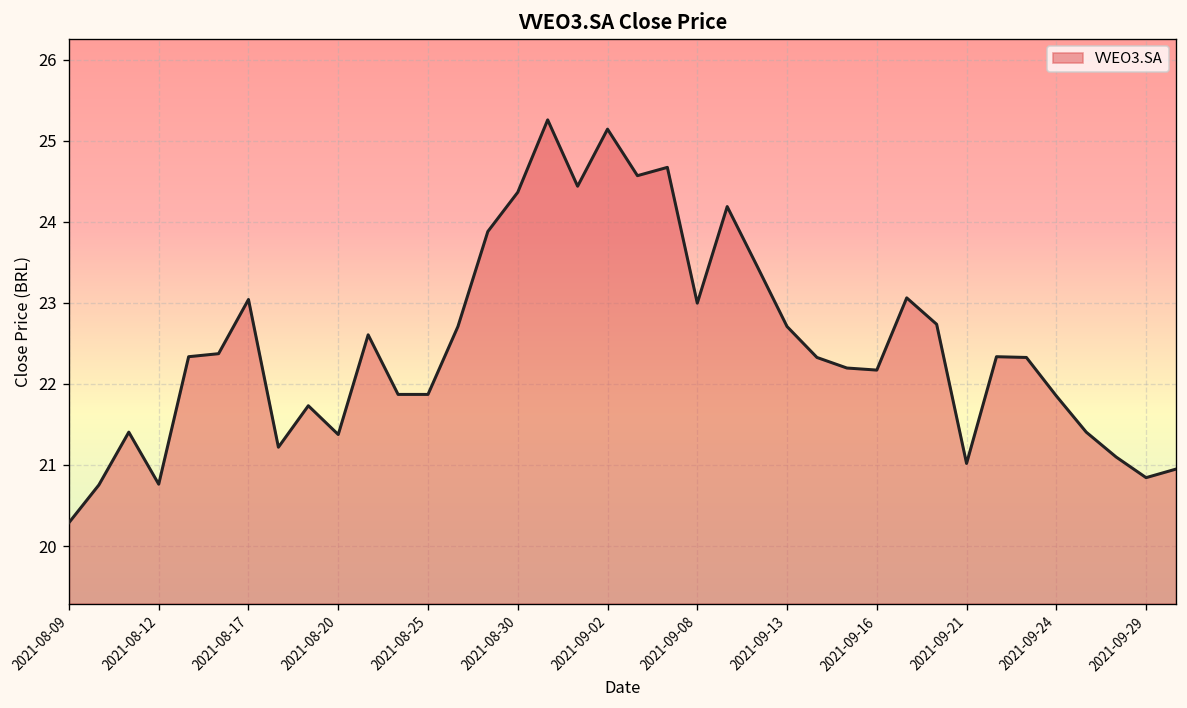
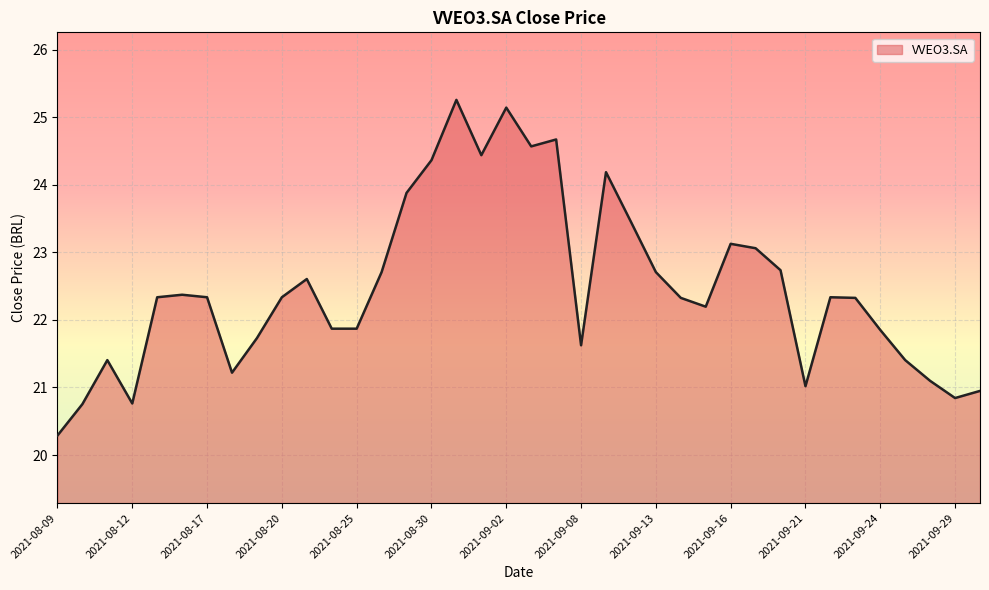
  {
    "2021-08-09": 20.3,
    "2021-08-12": 20.8,
-   "2021-08-17": 23.0,
-   "2021-08-20": 21.4,
+   "2021-08-17": 22.3,
+   "2021-08-20": 22.3,
    "2021-08-25": 21.9,
    "2021-08-30": 24.4,
    "2021-09-02": 25.1,
-   "2021-09-08": 23.0,
+   "2021-09-08": 21.6,
    "2021-09-13": 22.7,
-   "2021-09-16": 22.2,
+   "2021-09-16": 23.1,
    "2021-09-21": 21.0,
    "2021-09-24": 21.9,
    "2021-09-29": 20.8
  }
